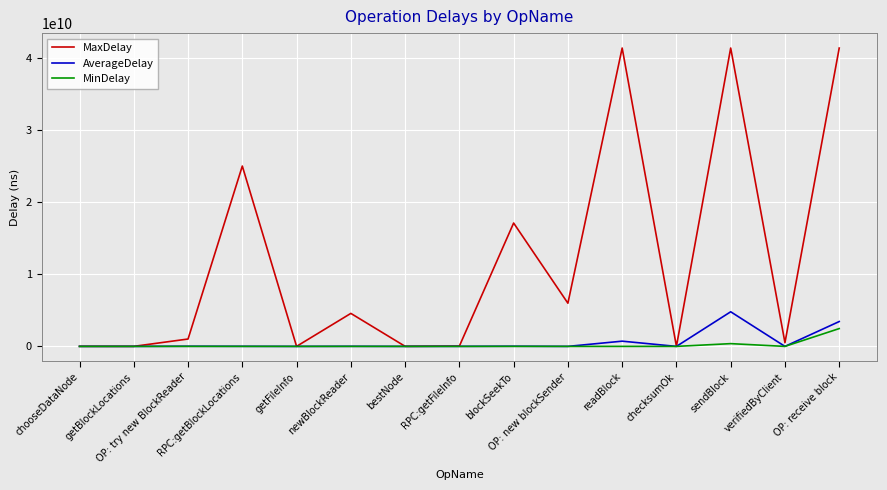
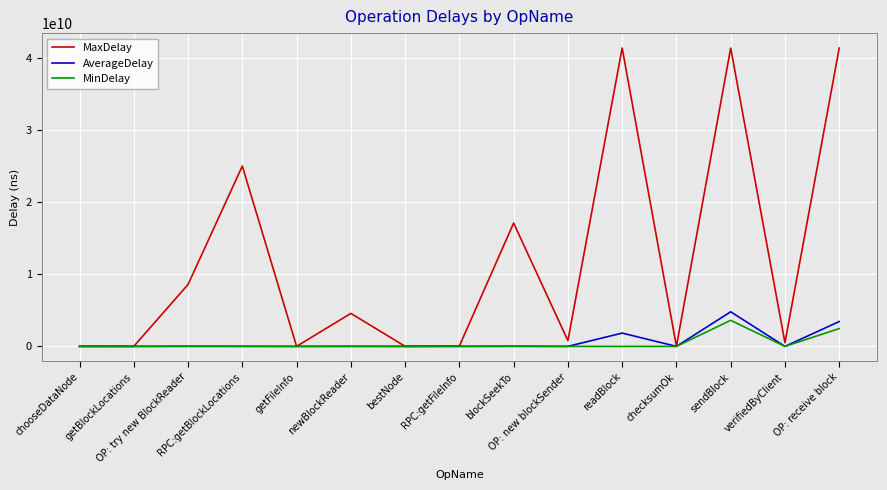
  {
    "MaxDelay": {
-     "OP: try new BlockReader": 1000000000,
+     "OP: try new BlockReader": 9000000000,
      "RPC:getBlockLocations": 25000000000,
      "newBlockReader": 5000000000,
      "blockSeekTo": 17000000000,
-     "OP: new blockSender": 6000000000,
+     "OP: new blockSender": 1000000000,
      "readBlock": 41000000000,
      "sendBlock": 41000000000,
      "verifiedByClient": 1000000000,
      "OP: receive block": 41000000000
    },
    "AverageDelay": {
-     "readBlock": 1000000000,
+     "readBlock": 2000000000,
      "sendBlock": 5000000000,
      "OP: receive block": 3000000000
    },
    "MinDelay": {
      "readBlock": 0,
-     "sendBlock": 0,
+     "sendBlock": 4000000000,
      "OP: receive block": 2000000000
    }
  }
